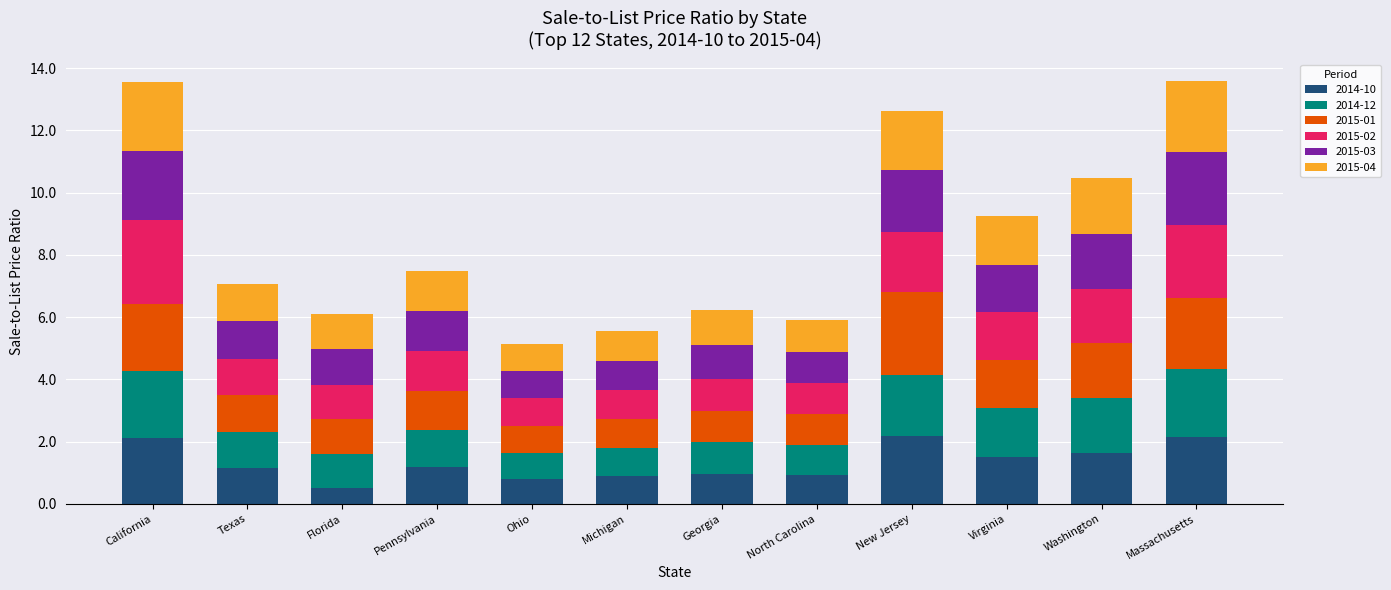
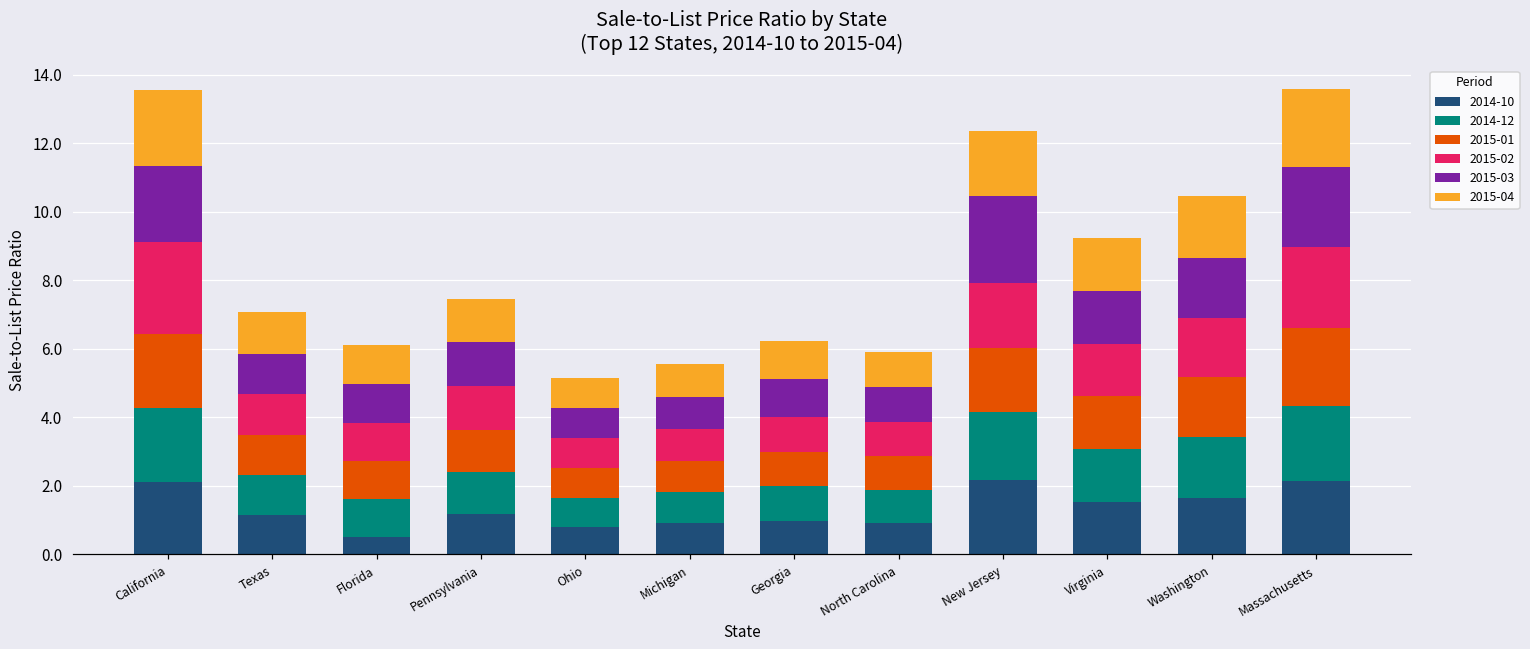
  {
    "2014-10": {
      "California": 2.1,
      "Texas": 1.2,
      "Florida": 0.5,
      "Pennsylvania": 1.2,
      "Ohio": 0.8,
      "Michigan": 0.9,
      "Georgia": 1.0,
      "North Carolina": 0.9,
      "New Jersey": 2.2,
      "Virginia": 1.5,
      "Washington": 1.6,
      "Massachusetts": 2.1
    },
    "2014-12": {
      "California": 2.2,
      "Texas": 1.2,
      "Florida": 1.1,
      "Pennsylvania": 1.2,
      "Ohio": 0.8,
      "Michigan": 0.9,
      "Georgia": 1.0,
      "North Carolina": 1.0,
      "New Jersey": 2.0,
      "Virginia": 1.6,
      "Washington": 1.8,
      "Massachusetts": 2.2
    },
    "2015-01": {
      "California": 2.2,
      "Texas": 1.2,
      "Florida": 1.1,
      "Pennsylvania": 1.3,
      "Ohio": 0.9,
      "Michigan": 0.9,
      "Georgia": 1.0,
      "North Carolina": 1.0,
-     "New Jersey": 2.7,
+     "New Jersey": 1.9,
      "Virginia": 1.5,
      "Washington": 1.8,
      "Massachusetts": 2.3
    },
    "2015-02": {
      "California": 2.7,
      "Texas": 1.2,
      "Florida": 1.1,
      "Pennsylvania": 1.3,
      "Ohio": 0.9,
      "Michigan": 0.9,
      "Georgia": 1.0,
      "North Carolina": 1.0,
      "New Jersey": 1.9,
      "Virginia": 1.5,
      "Washington": 1.7,
      "Massachusetts": 2.4
    },
    "2015-03": {
      "California": 2.2,
      "Texas": 1.2,
      "Florida": 1.1,
      "Pennsylvania": 1.3,
      "Ohio": 0.9,
      "Michigan": 0.9,
      "Georgia": 1.1,
      "North Carolina": 1.0,
-     "New Jersey": 2.0,
+     "New Jersey": 2.6,
      "Virginia": 1.5,
      "Washington": 1.7,
      "Massachusetts": 2.3
    },
    "2015-04": {
      "California": 2.2,
      "Texas": 1.2,
      "Florida": 1.2,
      "Pennsylvania": 1.3,
      "Ohio": 0.9,
      "Michigan": 1.0,
      "Georgia": 1.1,
      "North Carolina": 1.0,
      "New Jersey": 1.9,
      "Virginia": 1.5,
      "Washington": 1.8,
      "Massachusetts": 2.3
    }
  }
